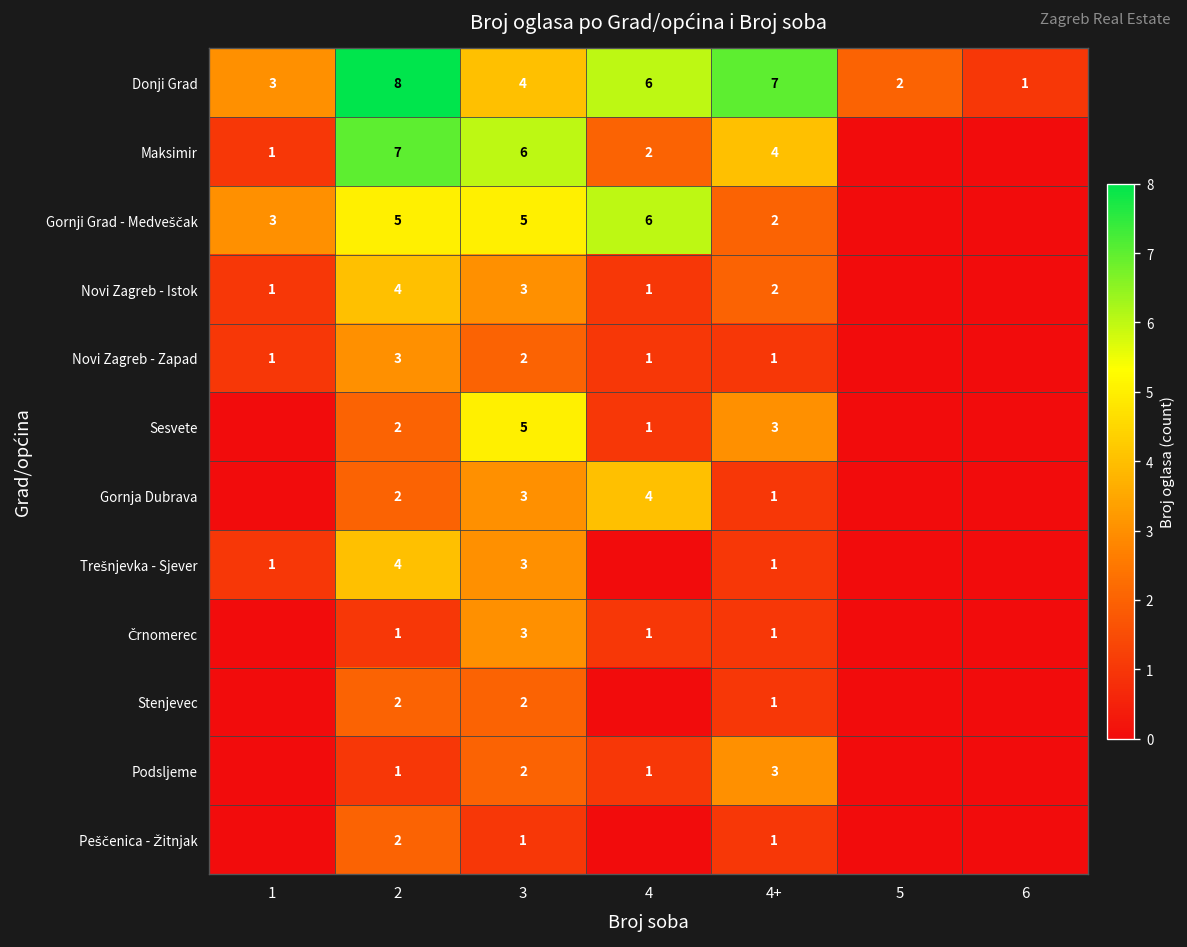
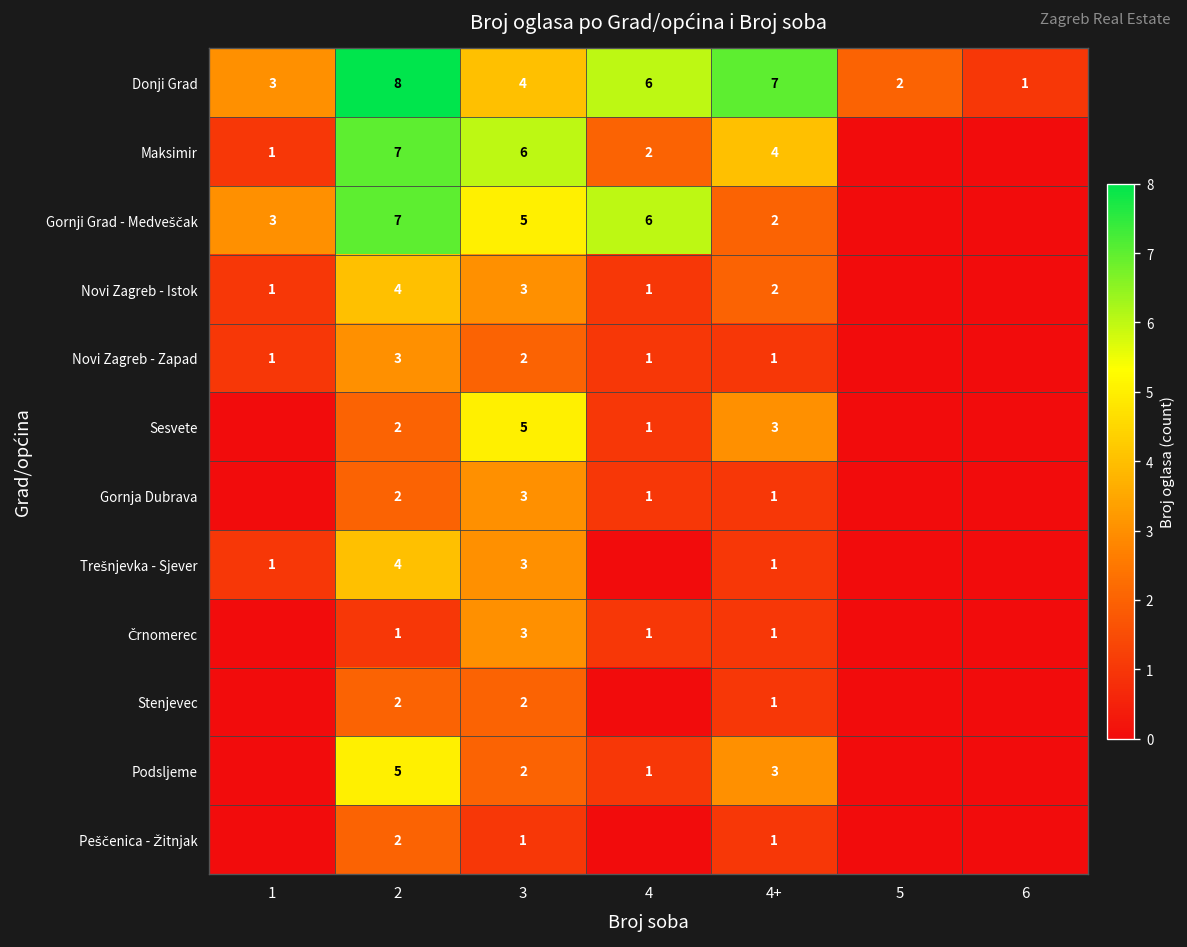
  {
    "Donji Grad": {
      "1": 3,
      "2": 8,
      "3": 4,
      "4": 6,
      "4+": 7,
      "5": 2,
      "6": 1
    },
    "Maksimir": {
      "1": 1,
      "2": 7,
      "3": 6,
      "4": 2,
      "4+": 4
    },
    "Gornji Grad - Medveščak": {
      "1": 3,
-     "2": 5,
+     "2": 7,
      "3": 5,
      "4": 6,
      "4+": 2
    },
    "Novi Zagreb - Istok": {
      "1": 1,
      "2": 4,
      "3": 3,
      "4": 1,
      "4+": 2
    },
    "Novi Zagreb - Zapad": {
      "1": 1,
      "2": 3,
      "3": 2,
      "4": 1,
      "4+": 1
    },
    "Sesvete": {
      "2": 2,
      "3": 5,
      "4": 1,
      "4+": 3
    },
    "Gornja Dubrava": {
      "2": 2,
      "3": 3,
-     "4": 4,
+     "4": 1,
      "4+": 1
    },
    "Trešnjevka - Sjever": {
      "1": 1,
      "2": 4,
      "3": 3,
      "4+": 1
    },
    "Črnomerec": {
      "2": 1,
      "3": 3,
      "4": 1,
      "4+": 1
    },
    "Stenjevec": {
      "2": 2,
      "3": 2,
      "4+": 1
    },
    "Podsljeme": {
-     "2": 1,
+     "2": 5,
      "3": 2,
      "4": 1,
      "4+": 3
    },
    "Peščenica - Žitnjak": {
      "2": 2,
      "3": 1,
      "4+": 1
    }
  }
